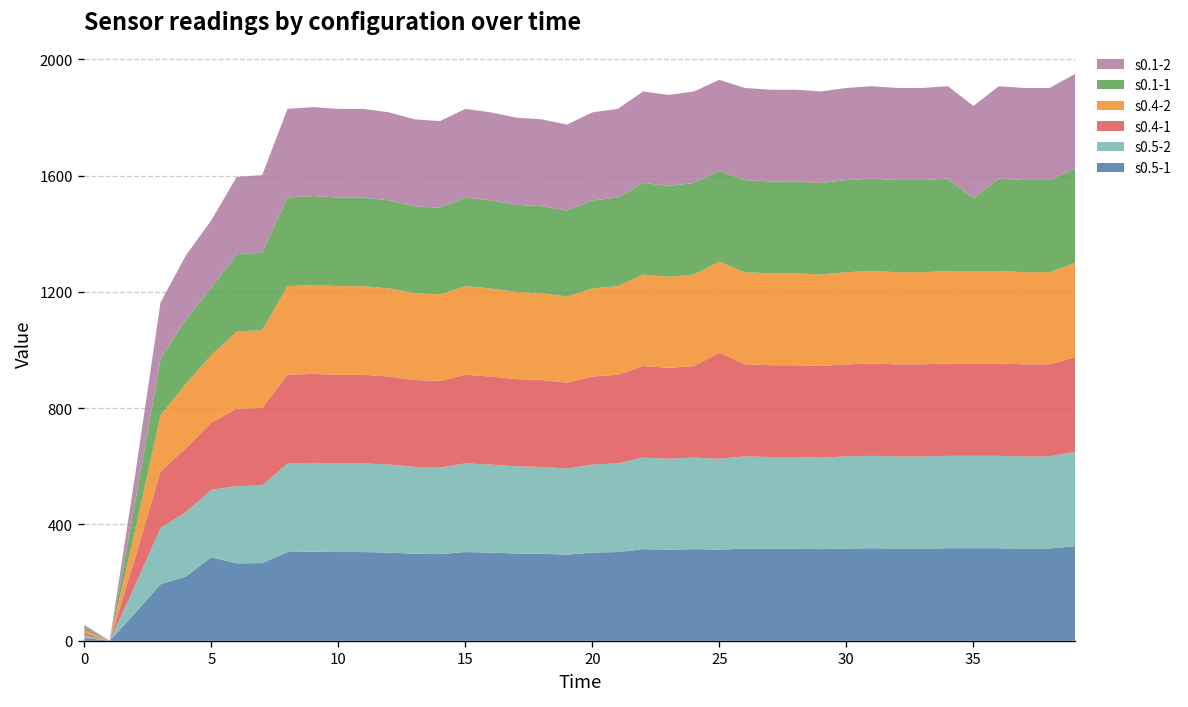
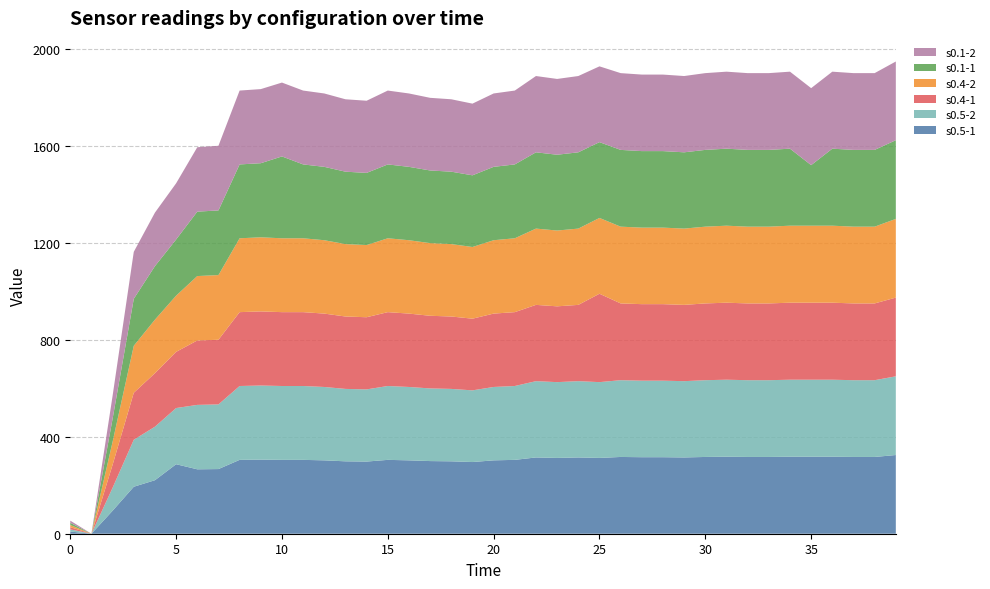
  {
    "s0.5-1": {
      "5": 290,
      "10": 310,
      "15": 310,
      "20": 300,
      "25": 310,
      "30": 320,
      "35": 320
    },
    "s0.5-2": {
      "5": 230,
      "10": 310,
      "15": 310,
      "20": 300,
      "25": 310,
      "30": 320,
      "35": 320
    },
    "s0.4-1": {
      "5": 230,
      "10": 310,
      "15": 310,
      "20": 300,
      "25": 370,
      "30": 320,
      "35": 320
    },
    "s0.4-2": {
      "5": 230,
      "10": 310,
      "15": 310,
      "20": 300,
      "25": 310,
      "30": 320,
      "35": 320
    },
    "s0.1-1": {
      "5": 230,
-     "10": 310,
+     "10": 340,
      "15": 310,
      "20": 300,
      "25": 310,
      "30": 320,
      "35": 250
    },
    "s0.1-2": {
      "5": 230,
      "10": 310,
      "15": 310,
      "20": 300,
      "25": 310,
      "30": 320,
      "35": 320
    }
  }
